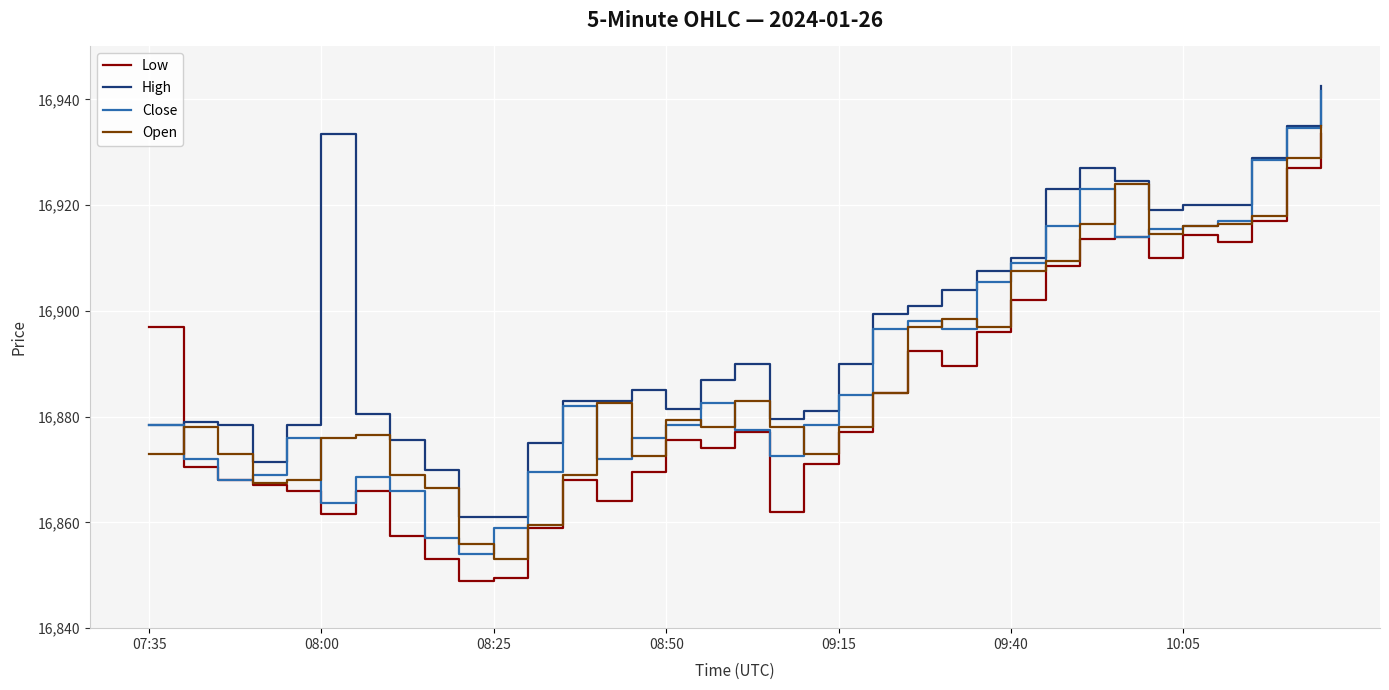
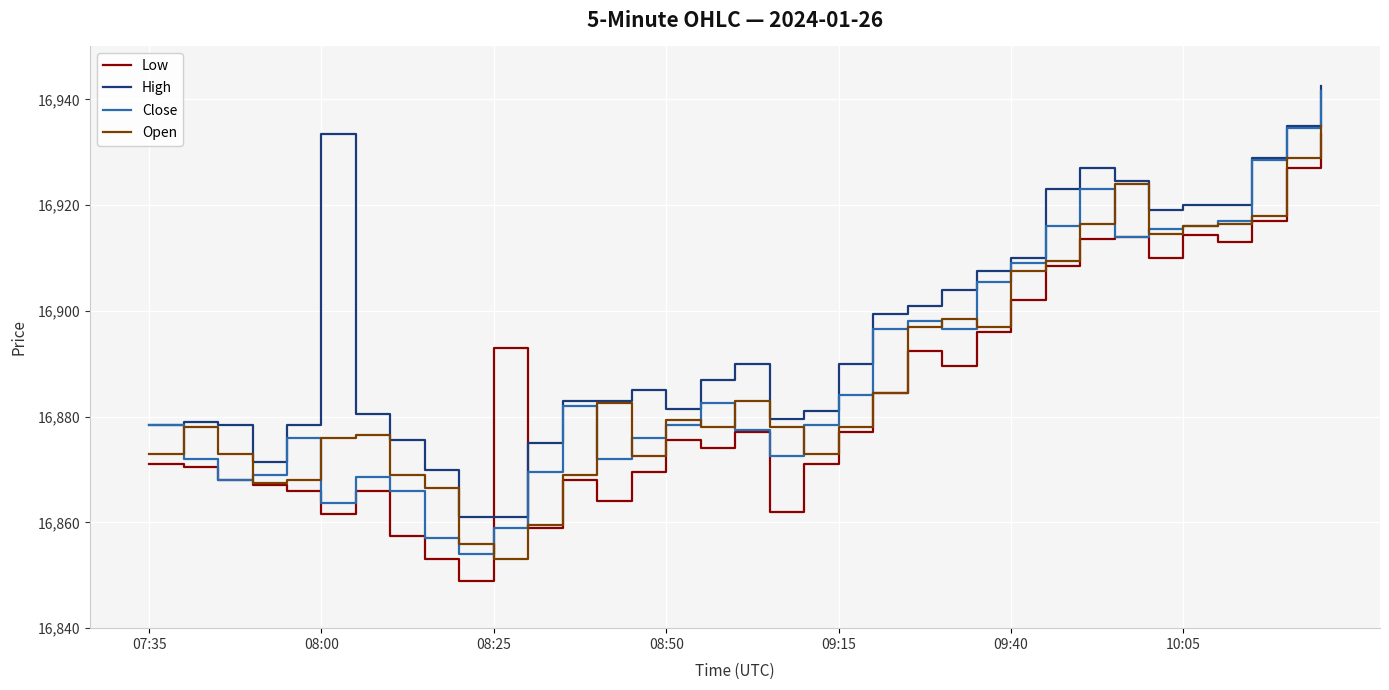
  {
    "Low": {
-     "07:35": "16,897",
+     "07:35": "16,871",
      "08:00": "16,862",
-     "08:25": "16,850",
+     "08:25": "16,893",
      "08:50": "16,876",
      "09:15": "16,877",
      "09:40": "16,902",
      "10:05": "16,914"
    },
    "High": {
      "08:00": "16,934",
      "08:25": "16,861",
      "08:50": "16,882",
      "09:15": "16,890",
      "09:40": "16,910",
      "10:05": "16,920"
    },
    "Close": {
      "08:00": "16,864",
      "08:25": "16,859",
      "08:50": "16,879",
      "09:15": "16,884",
      "09:40": "16,909"
    },
    "Open": {
      "07:35": "16,873",
      "08:00": "16,876",
      "08:25": "16,853",
      "08:50": "16,879",
      "09:15": "16,878",
      "09:40": "16,908"
    }
  }
